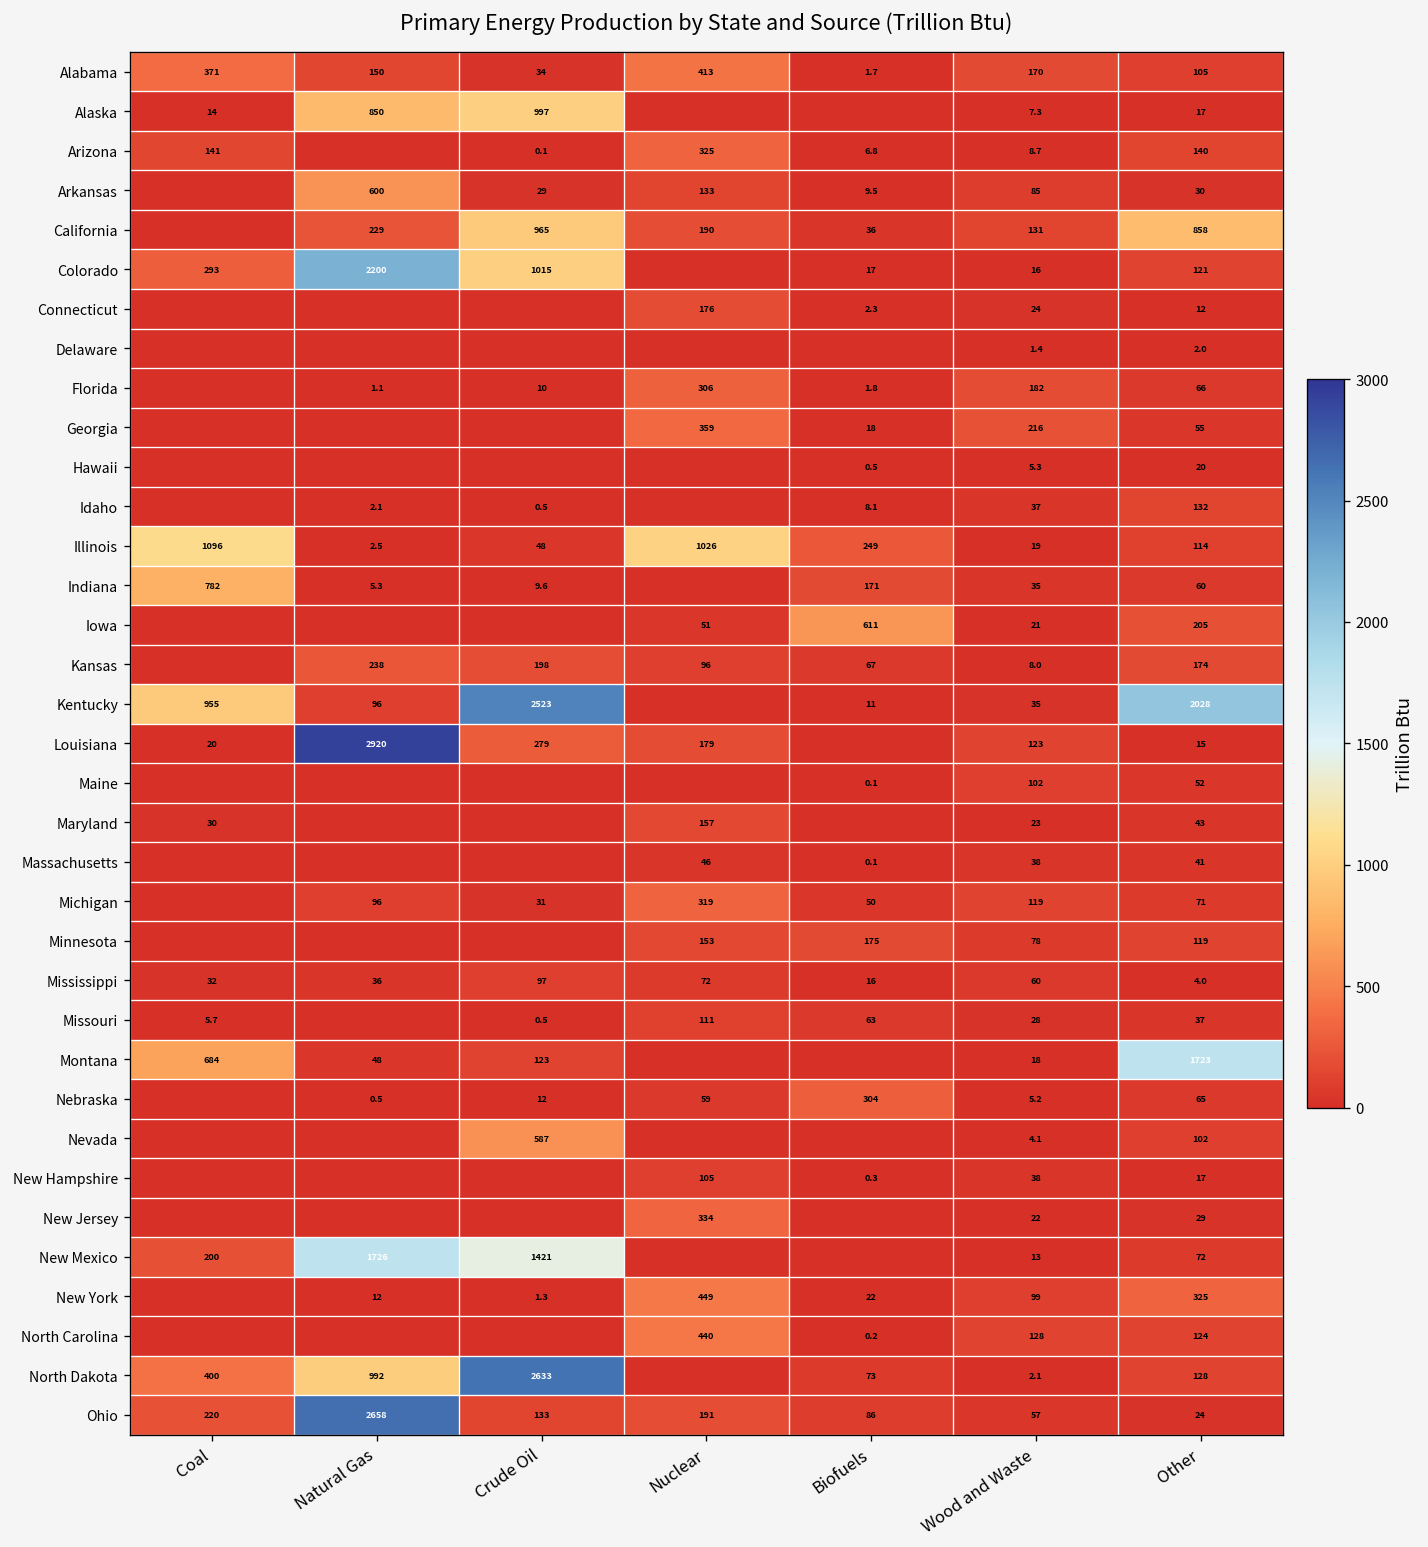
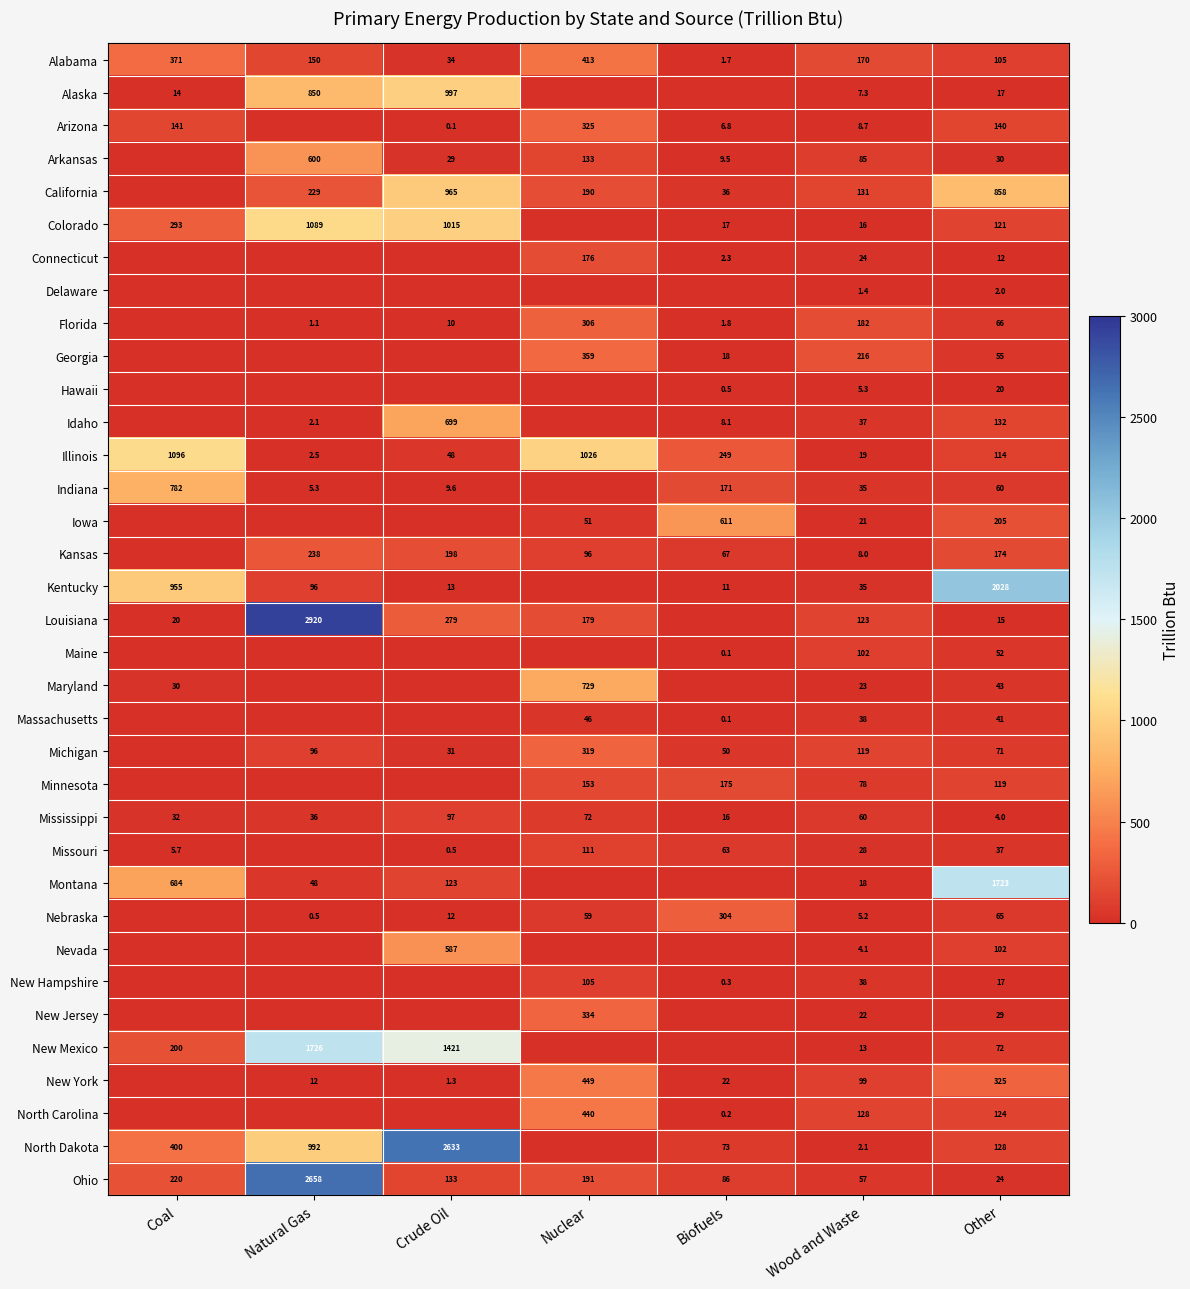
  {
    "Alabama": {
      "Coal": 371,
      "Natural Gas": 150,
      "Crude Oil": 34,
      "Nuclear": 413,
      "Biofuels": 1.7,
      "Wood and Waste": 170,
      "Other": 105
    },
    "Alaska": {
      "Coal": 14,
      "Natural Gas": 850,
      "Crude Oil": 997,
      "Wood and Waste": 7.3,
      "Other": 17
    },
    "Arizona": {
      "Coal": 141,
      "Crude Oil": 0.1,
      "Nuclear": 325,
      "Biofuels": 6.8,
      "Wood and Waste": 8.7,
      "Other": 140
    },
    "Arkansas": {
      "Natural Gas": 600,
      "Crude Oil": 29,
      "Nuclear": 133,
      "Biofuels": 9.5,
      "Wood and Waste": 85,
      "Other": 30
    },
    "California": {
      "Natural Gas": 229,
      "Crude Oil": 965,
      "Nuclear": 190,
      "Biofuels": 36,
      "Wood and Waste": 131,
      "Other": 858
    },
    "Colorado": {
      "Coal": 293,
-     "Natural Gas": 2200,
+     "Natural Gas": 1089,
      "Crude Oil": 1015,
      "Biofuels": 17,
      "Wood and Waste": 16,
      "Other": 121
    },
    "Connecticut": {
      "Nuclear": 176,
      "Biofuels": 2.3,
      "Wood and Waste": 24,
      "Other": 12
    },
    "Delaware": {
      "Wood and Waste": 1.4,
      "Other": 2.0
    },
    "Florida": {
      "Natural Gas": 1.1,
      "Crude Oil": 10,
      "Nuclear": 306,
      "Biofuels": 1.8,
      "Wood and Waste": 182,
      "Other": 66
    },
    "Georgia": {
      "Nuclear": 359,
      "Biofuels": 18,
      "Wood and Waste": 216,
      "Other": 55
    },
    "Hawaii": {
      "Biofuels": 0.5,
      "Wood and Waste": 5.3,
      "Other": 20
    },
    "Idaho": {
      "Natural Gas": 2.1,
-     "Crude Oil": 0.5,
+     "Crude Oil": 699,
      "Biofuels": 8.1,
      "Wood and Waste": 37,
      "Other": 132
    },
    "Illinois": {
      "Coal": 1096,
      "Natural Gas": 2.5,
      "Crude Oil": 48,
      "Nuclear": 1026,
      "Biofuels": 249,
      "Wood and Waste": 19,
      "Other": 114
    },
    "Indiana": {
      "Coal": 782,
      "Natural Gas": 5.3,
      "Crude Oil": 9.6,
      "Biofuels": 171,
      "Wood and Waste": 35,
      "Other": 60
    },
    "Iowa": {
      "Nuclear": 51,
      "Biofuels": 611,
      "Wood and Waste": 21,
      "Other": 205
    },
    "Kansas": {
      "Natural Gas": 238,
      "Crude Oil": 198,
      "Nuclear": 96,
      "Biofuels": 67,
      "Wood and Waste": 8.0,
      "Other": 174
    },
    "Kentucky": {
      "Coal": 955,
      "Natural Gas": 96,
-     "Crude Oil": 2523,
+     "Crude Oil": 13,
      "Biofuels": 11,
      "Wood and Waste": 35,
      "Other": 2028
    },
    "Louisiana": {
      "Coal": 20,
      "Natural Gas": 2920,
      "Crude Oil": 279,
      "Nuclear": 179,
      "Wood and Waste": 123,
      "Other": 15
    },
    "Maine": {
      "Biofuels": 0.1,
      "Wood and Waste": 102,
      "Other": 52
    },
    "Maryland": {
      "Coal": 30,
-     "Nuclear": 157,
+     "Nuclear": 729,
      "Wood and Waste": 23,
      "Other": 43
    },
    "Massachusetts": {
      "Nuclear": 46,
      "Biofuels": 0.1,
      "Wood and Waste": 38,
      "Other": 41
    },
    "Michigan": {
      "Natural Gas": 96,
      "Crude Oil": 31,
      "Nuclear": 319,
      "Biofuels": 50,
      "Wood and Waste": 119,
      "Other": 71
    },
    "Minnesota": {
      "Nuclear": 153,
      "Biofuels": 175,
      "Wood and Waste": 78,
      "Other": 119
    },
    "Mississippi": {
      "Coal": 32,
      "Natural Gas": 36,
      "Crude Oil": 97,
      "Nuclear": 72,
      "Biofuels": 16,
      "Wood and Waste": 60,
      "Other": 4.0
    },
    "Missouri": {
      "Coal": 5.7,
      "Crude Oil": 0.5,
      "Nuclear": 111,
      "Biofuels": 63,
      "Wood and Waste": 28,
      "Other": 37
    },
    "Montana": {
      "Coal": 684,
      "Natural Gas": 48,
      "Crude Oil": 123,
      "Wood and Waste": 18,
      "Other": 1723
    },
    "Nebraska": {
      "Natural Gas": 0.5,
      "Crude Oil": 12,
      "Nuclear": 59,
      "Biofuels": 304,
      "Wood and Waste": 5.2,
      "Other": 65
    },
    "Nevada": {
      "Crude Oil": 587,
      "Wood and Waste": 4.1,
      "Other": 102
    },
    "New Hampshire": {
      "Nuclear": 105,
      "Biofuels": 0.3,
      "Wood and Waste": 38,
      "Other": 17
    },
    "New Jersey": {
      "Nuclear": 334,
      "Wood and Waste": 22,
      "Other": 29
    },
    "New Mexico": {
      "Coal": 200,
      "Natural Gas": 1726,
      "Crude Oil": 1421,
      "Wood and Waste": 13,
      "Other": 72
    },
    "New York": {
      "Natural Gas": 12,
      "Crude Oil": 1.3,
      "Nuclear": 449,
      "Biofuels": 22,
      "Wood and Waste": 99,
      "Other": 325
    },
    "North Carolina": {
      "Nuclear": 440,
      "Biofuels": 0.2,
      "Wood and Waste": 128,
      "Other": 124
    },
    "North Dakota": {
      "Coal": 400,
      "Natural Gas": 992,
      "Crude Oil": 2633,
      "Biofuels": 73,
      "Wood and Waste": 2.1,
      "Other": 128
    },
    "Ohio": {
      "Coal": 220,
      "Natural Gas": 2658,
      "Crude Oil": 133,
      "Nuclear": 191,
      "Biofuels": 86,
      "Wood and Waste": 57,
      "Other": 24
    }
  }
